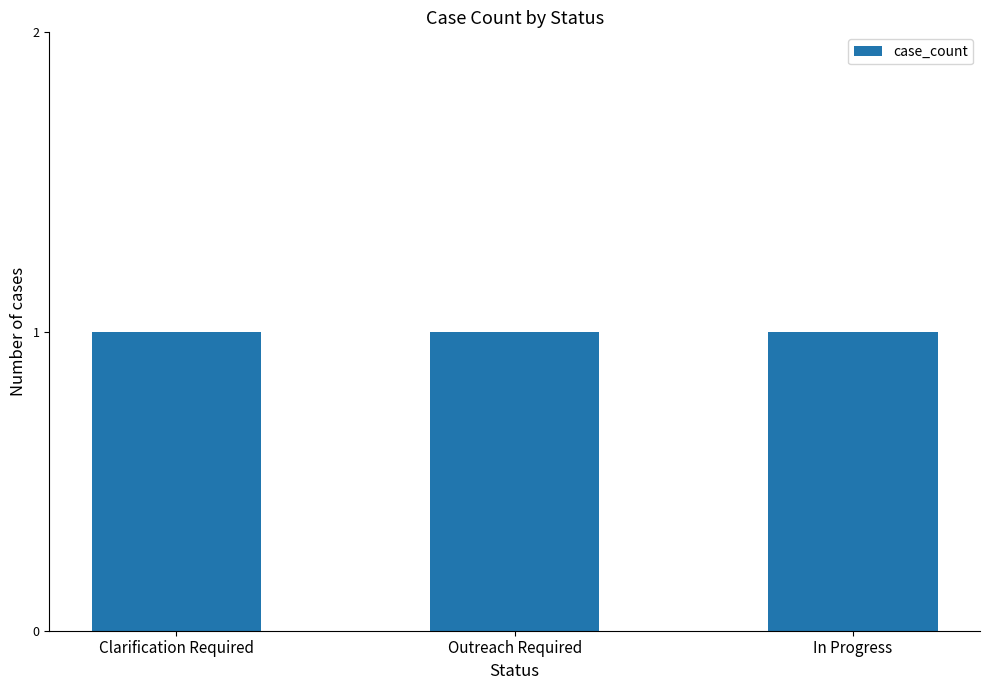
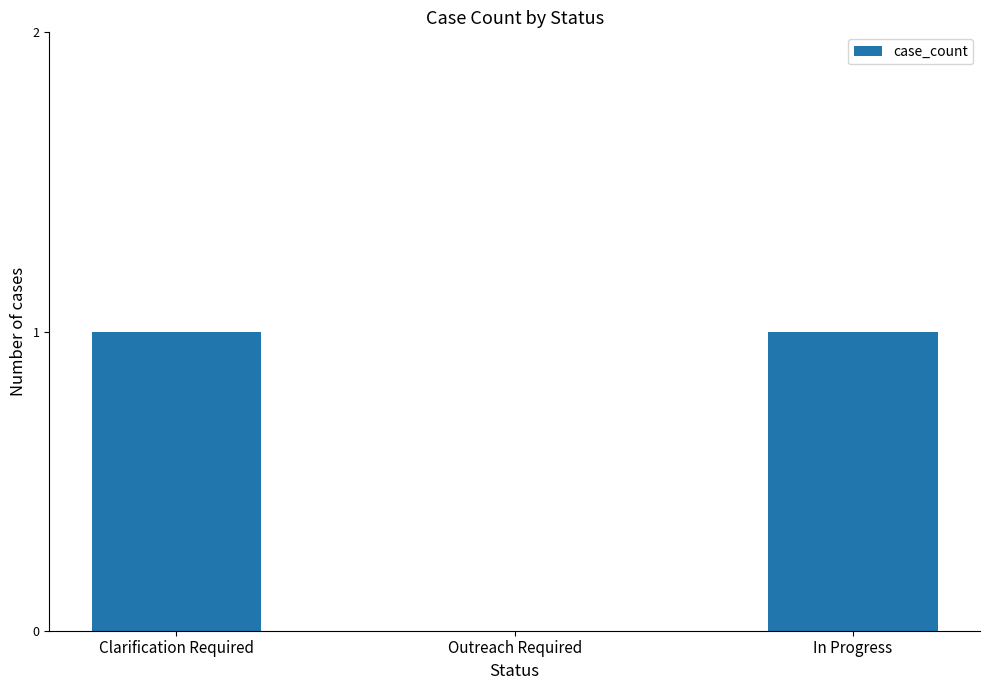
  {
    "Clarification Required": 1,
-   "Outreach Required": 1,
+   "Outreach Required": 0,
    "In Progress": 1
  }
